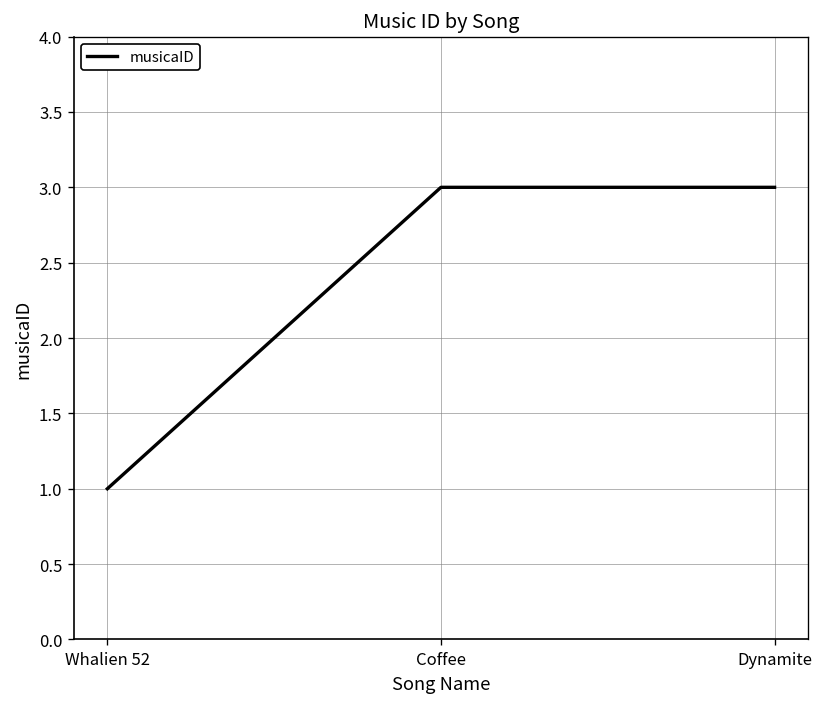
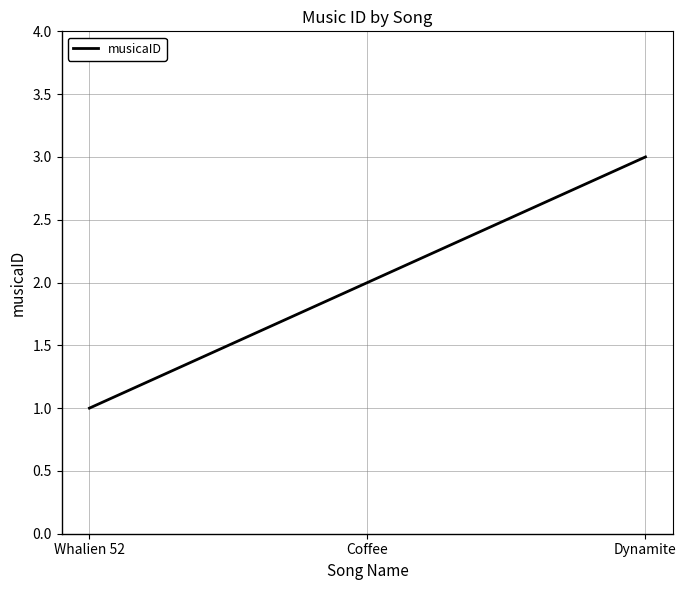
  {
    "Whalien 52": 1,
-   "Coffee": 3,
+   "Coffee": 2,
    "Dynamite": 3
  }
